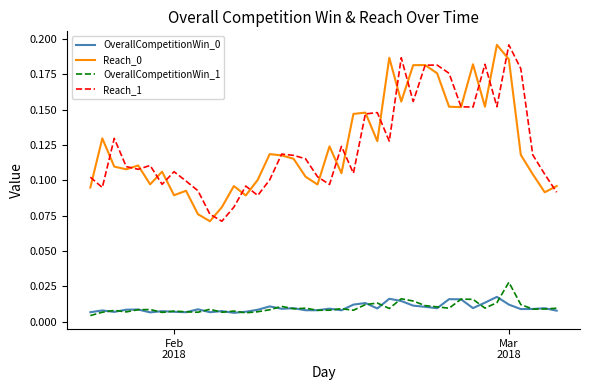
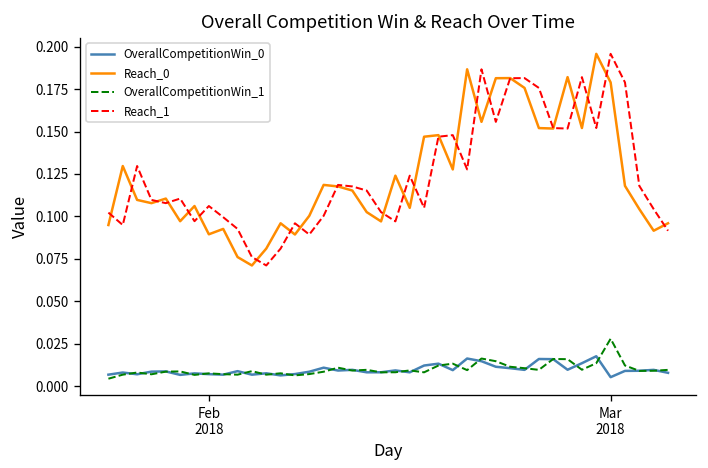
  {
    "OverallCompetitionWin_0": {
-     "Mar 2018": 0.012
+     "Mar 2018": 0.005
    },
    "Reach_0": {
      "Feb 2018": 0.089,
-     "Mar 2018": 0.186
+     "Mar 2018": 0.179
    },
    "OverallCompetitionWin_1": {
      "Mar 2018": 0.028
    },
    "Reach_1": {
      "Feb 2018": 0.106,
      "Mar 2018": 0.196
    }
  }
